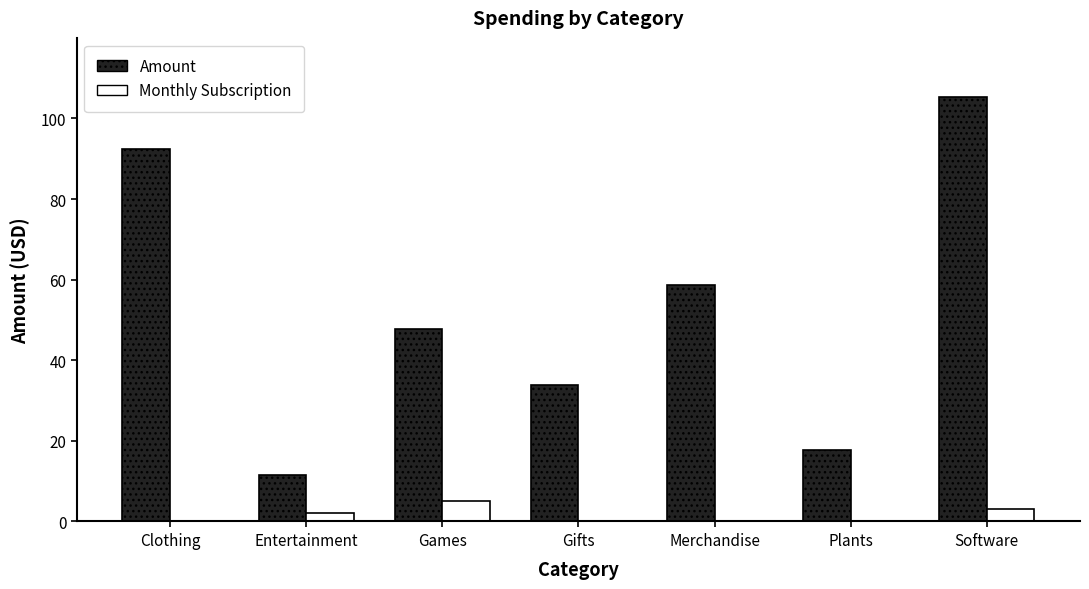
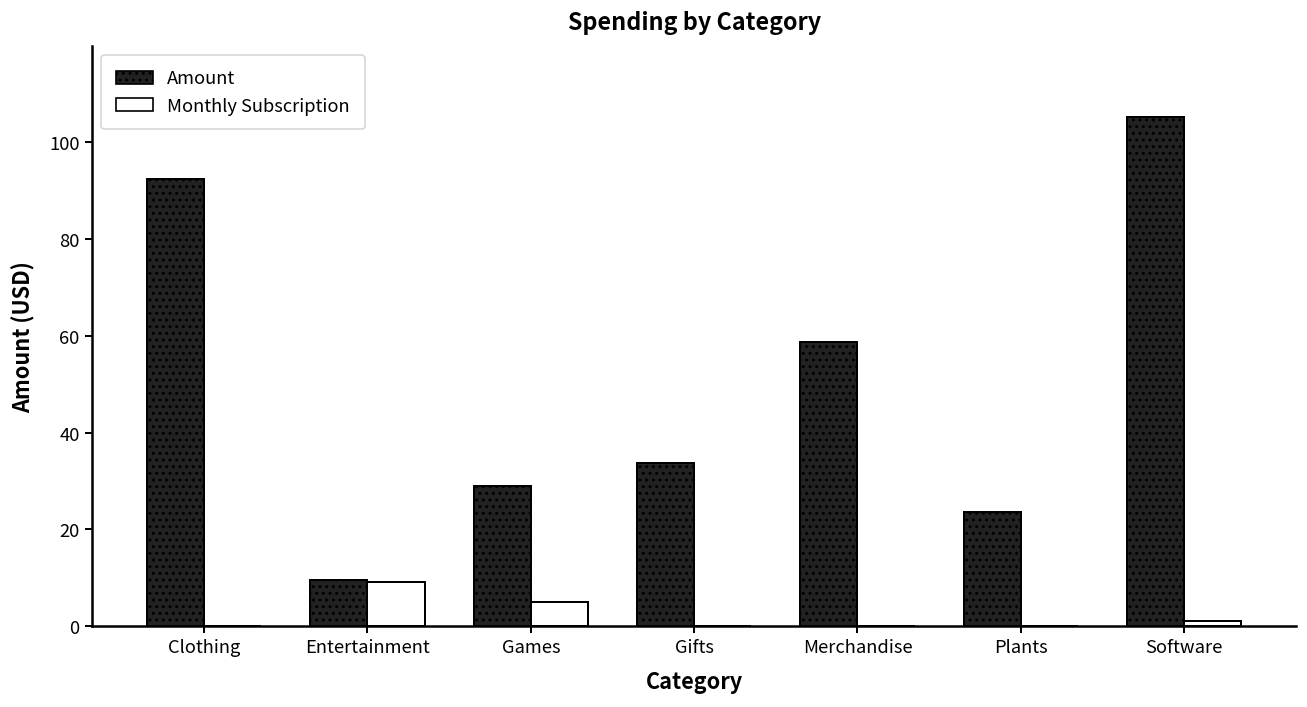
  {
    "Amount": {
      "Clothing": 92,
-     "Entertainment": 12,
-     "Games": 48,
+     "Entertainment": 9,
+     "Games": 29,
      "Gifts": 34,
      "Merchandise": 59,
-     "Plants": 18,
+     "Plants": 24,
      "Software": 105
    },
    "Monthly Subscription": {
      "Clothing": 0,
-     "Entertainment": 2,
+     "Entertainment": 9,
      "Games": 5,
      "Gifts": 0,
      "Merchandise": 0,
      "Plants": 0,
-     "Software": 3
+     "Software": 1
    }
  }
